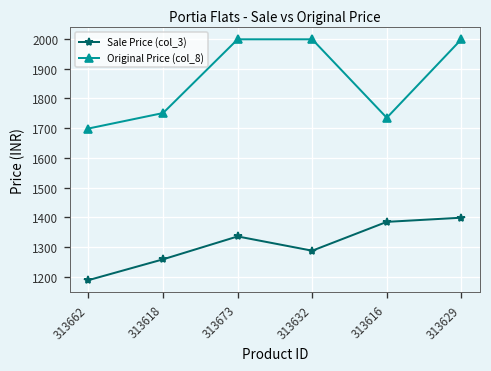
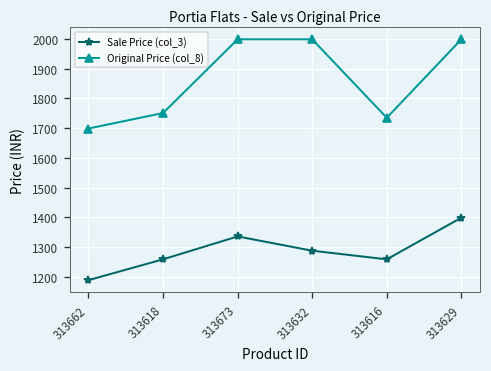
  {
    "Sale Price (col_3)": {
      "313662": 1190,
      "313618": 1260,
      "313673": 1340,
      "313632": 1290,
-     "313616": 1390,
+     "313616": 1260,
      "313629": 1400
    },
    "Original Price (col_8)": {
      "313662": 1700,
      "313618": 1750,
      "313673": 2000,
      "313632": 2000,
      "313616": 1740,
      "313629": 2000
    }
  }
